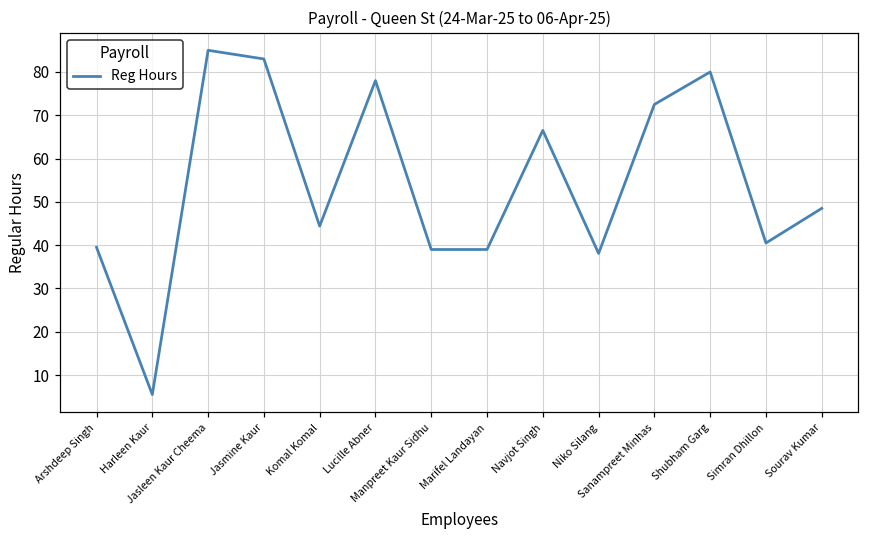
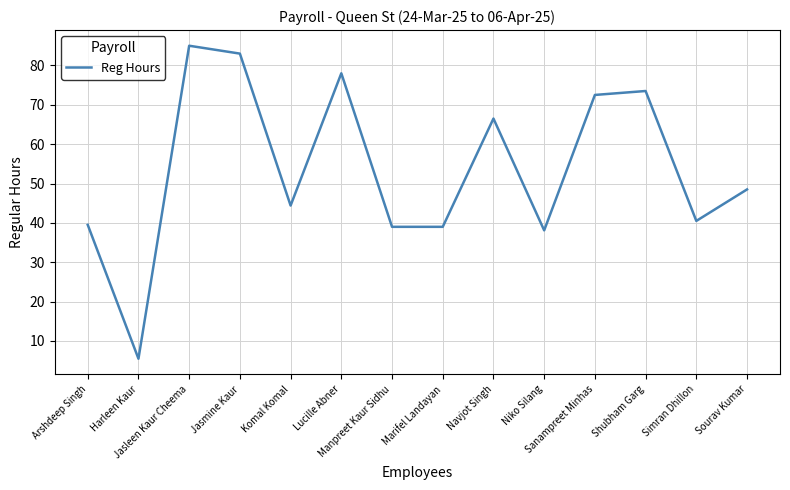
  {
    "Arshdeep Singh": 40,
    "Harleen Kaur": 6,
    "Jasleen Kaur Cheema": 85,
    "Jasmine Kaur": 83,
    "Komal Komal": 44,
    "Lucille Abner": 78,
    "Manpreet Kaur Sidhu": 39,
    "Marifel Landayan": 39,
    "Navjot Singh": 67,
    "Niko Silang": 38,
    "Sanampreet Minhas": 73,
-   "Shubham Garg": 80,
+   "Shubham Garg": 74,
    "Simran Dhillon": 41,
    "Sourav Kumar": 49
  }
